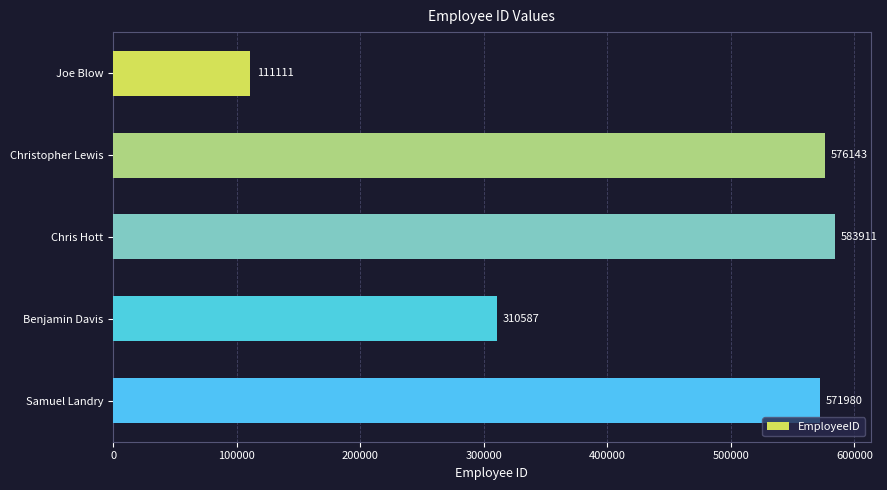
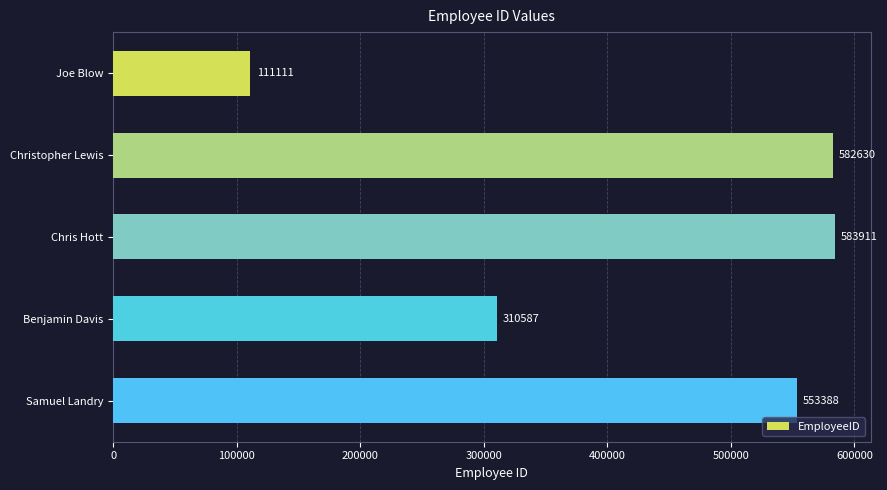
  {
    "Joe Blow": 111111,
-   "Christopher Lewis": 576143,
+   "Christopher Lewis": 582630,
    "Chris Hott": 583911,
    "Benjamin Davis": 310587,
-   "Samuel Landry": 571980
+   "Samuel Landry": 553388
  }
